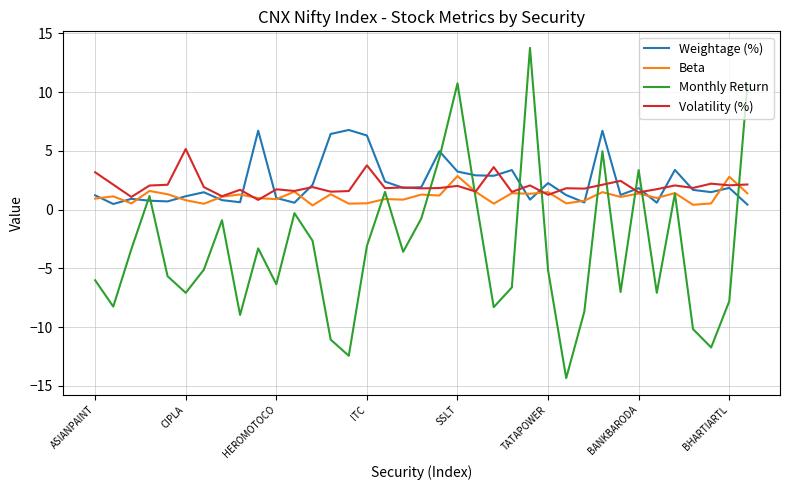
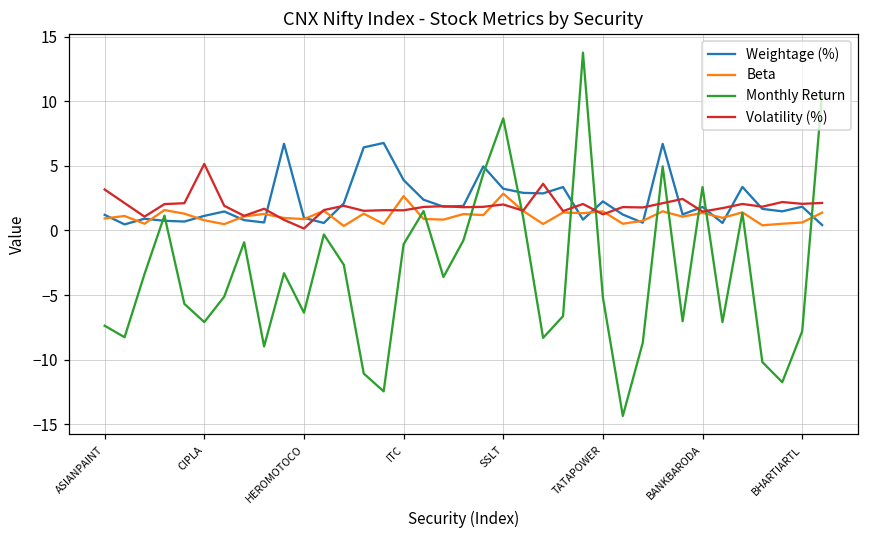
  {
    "Weightage (%)": {
      "ASIANPAINT": 1.2,
      "CIPLA": 1.1,
-     "ITC": 6.3,
+     "ITC": 3.9,
      "SSLT": 3.2,
      "TATAPOWER": 2.3,
      "BANKBARODA": 1.8,
      "BHARTIARTL": 1.8
    },
    "Beta": {
      "ASIANPAINT": 0.9,
      "CIPLA": 0.8,
-     "ITC": 0.5,
+     "ITC": 2.7,
      "SSLT": 2.9,
      "TATAPOWER": 1.5,
-     "BHARTIARTL": 2.8
+     "BHARTIARTL": 0.6
    },
    "Monthly Return": {
-     "ASIANPAINT": -6.0,
+     "ASIANPAINT": -7.4,
      "CIPLA": -7.1,
      "HEROMOTOCO": -6.4,
-     "ITC": -3.1,
-     "SSLT": 10.7,
+     "ITC": -1.1,
+     "SSLT": 8.7,
      "TATAPOWER": -5.2,
      "BANKBARODA": 3.4,
      "BHARTIARTL": -7.8
    },
    "Volatility (%)": {
      "ASIANPAINT": 3.2,
      "CIPLA": 5.2,
-     "HEROMOTOCO": 1.7,
-     "ITC": 3.8,
+     "HEROMOTOCO": 0.2,
+     "ITC": 1.6,
      "SSLT": 2.0,
      "TATAPOWER": 1.3,
      "BHARTIARTL": 2.1
    }
  }
